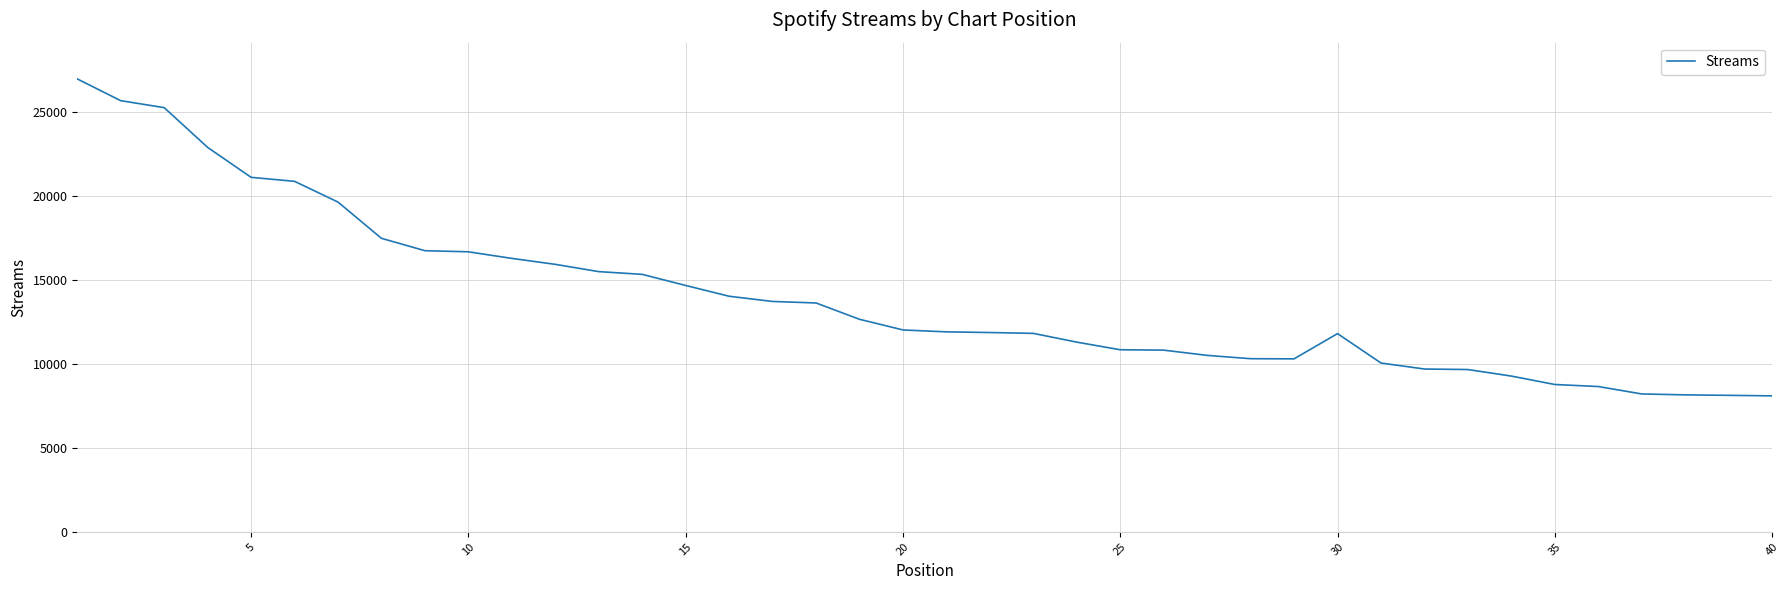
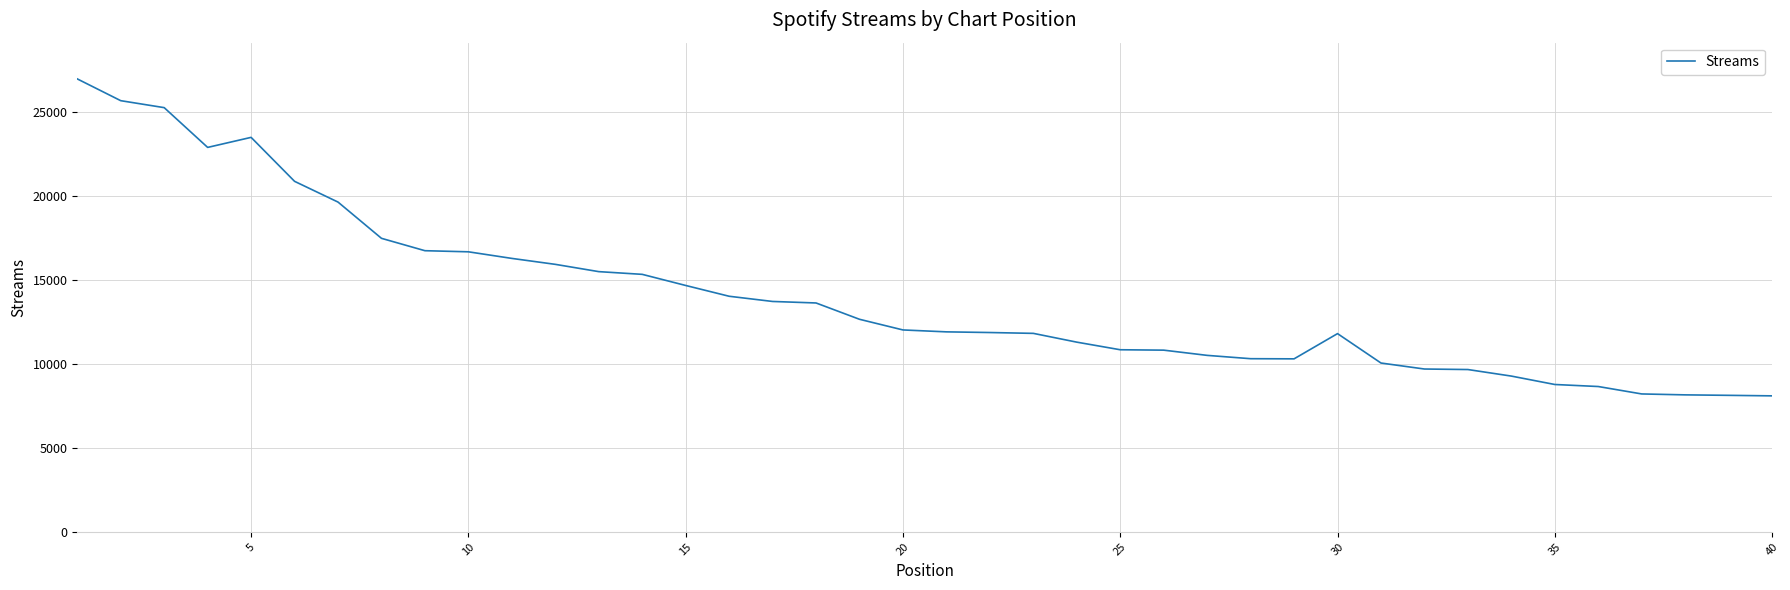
  {
-   "5": 21100,
+   "5": 23500,
    "10": 16700,
    "15": 14700,
    "20": 12000,
    "25": 10900,
    "30": 11800,
    "35": 8800,
    "40": 8100
  }
